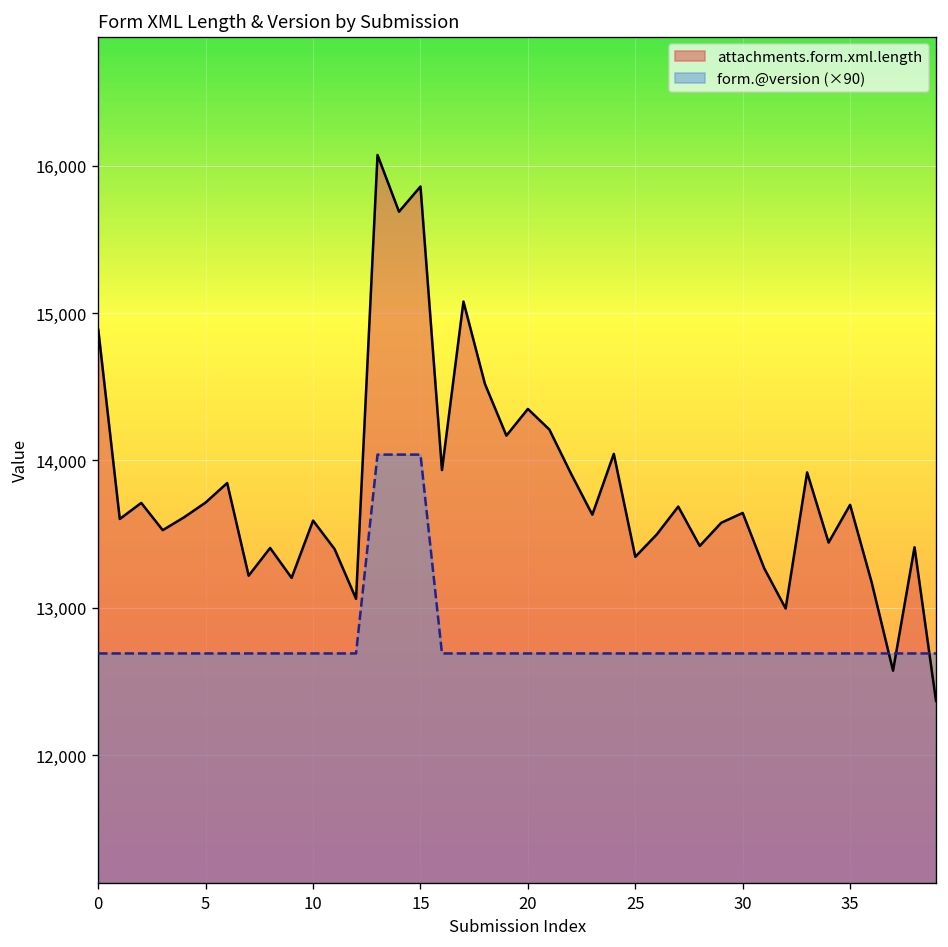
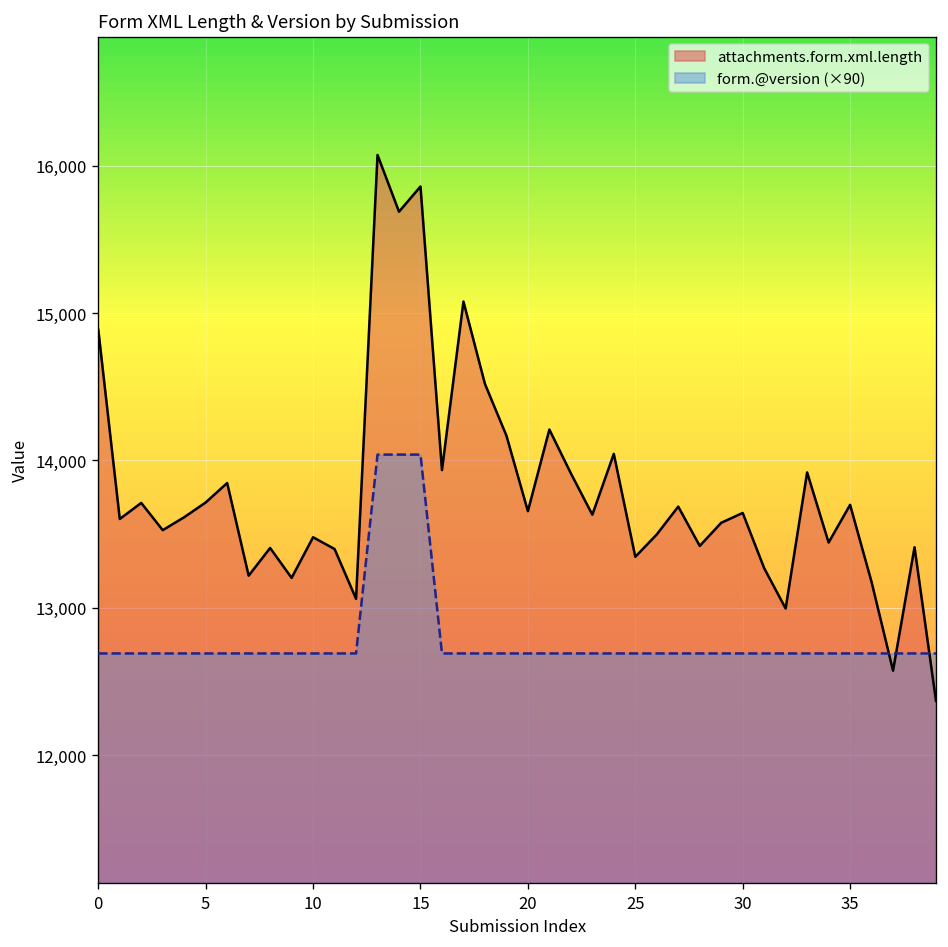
  {
    "attachments.form.xml.length": {
      "0": "14,890",
      "5": "13,720",
-     "10": "13,590",
+     "10": "13,480",
      "15": "15,860",
-     "20": "14,350",
+     "20": "13,660",
      "25": "13,350",
      "30": "13,640",
      "35": "13,700"
    },
    "form.@version (×90)": {
      "0": "12,690",
      "5": "12,690",
      "10": "12,690",
      "15": "14,040",
      "20": "12,690",
      "25": "12,690",
      "30": "12,690",
      "35": "12,690"
    }
  }
